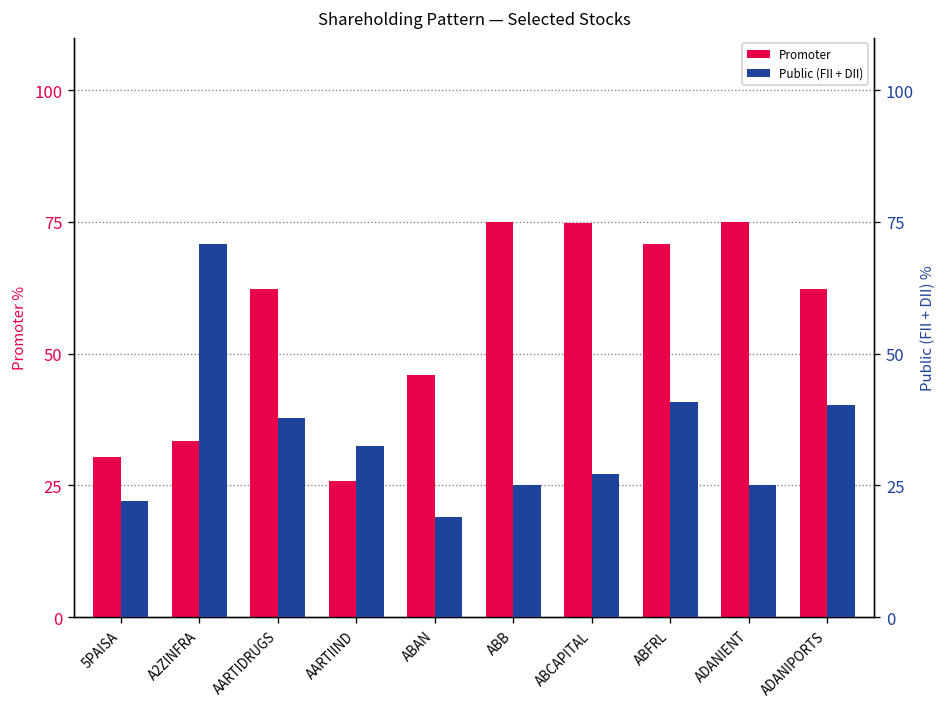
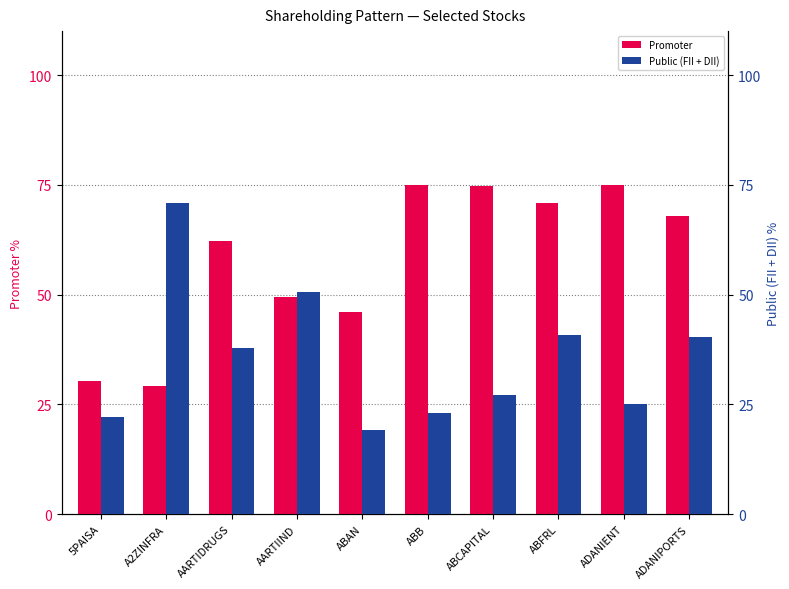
  {
    "Promoter": {
      "5PAISA": 30,
-     "A2ZINFRA": 33,
+     "A2ZINFRA": 29,
      "AARTIDRUGS": 62,
-     "AARTIIND": 26,
+     "AARTIIND": 49,
      "ABAN": 46,
      "ABB": 75,
      "ABCAPITAL": 75,
      "ABFRL": 71,
      "ADANIENT": 75,
-     "ADANIPORTS": 62
+     "ADANIPORTS": 68
    },
    "Public (FII + DII)": {
      "5PAISA": 22,
      "A2ZINFRA": 71,
      "AARTIDRUGS": 38,
-     "AARTIIND": 32,
+     "AARTIIND": 51,
      "ABAN": 19,
-     "ABB": 25,
+     "ABB": 23,
      "ABCAPITAL": 27,
      "ABFRL": 41,
      "ADANIENT": 25,
      "ADANIPORTS": 40
    }
  }
